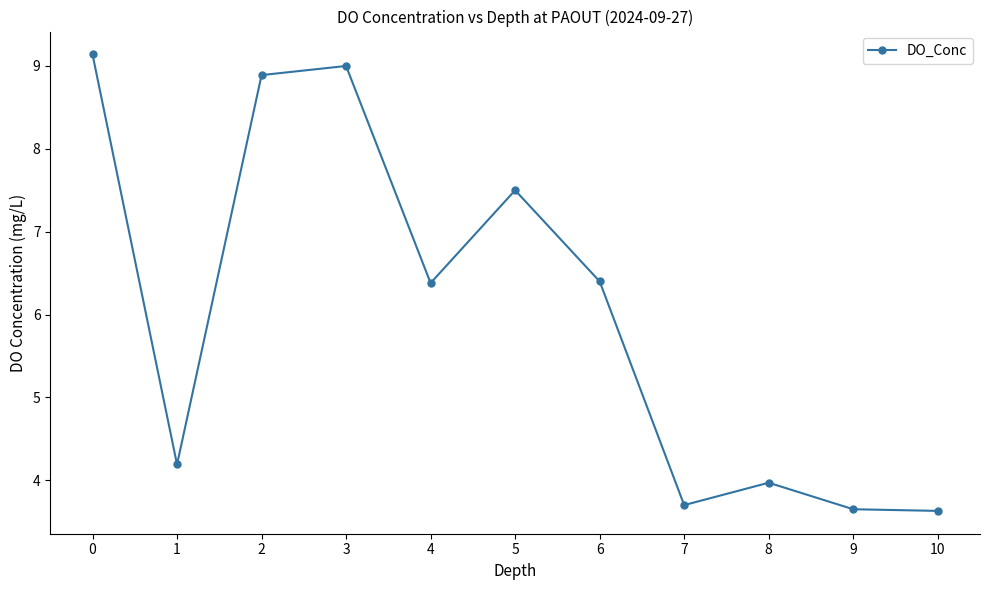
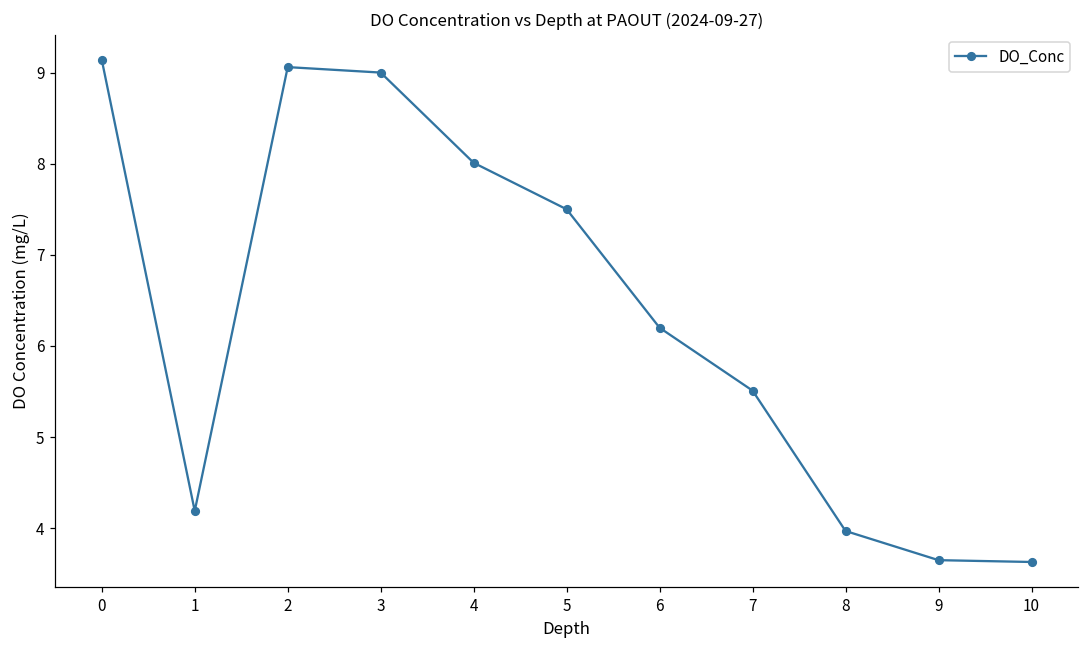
  {
    "0": 9.1,
    "1": 4.2,
-   "2": 8.9,
+   "2": 9.1,
    "3": 9.0,
-   "4": 6.4,
+   "4": 8.0,
    "5": 7.5,
-   "6": 6.4,
-   "7": 3.7,
+   "6": 6.2,
+   "7": 5.5,
    "8": 4.0,
    "9": 3.7,
    "10": 3.6
  }
